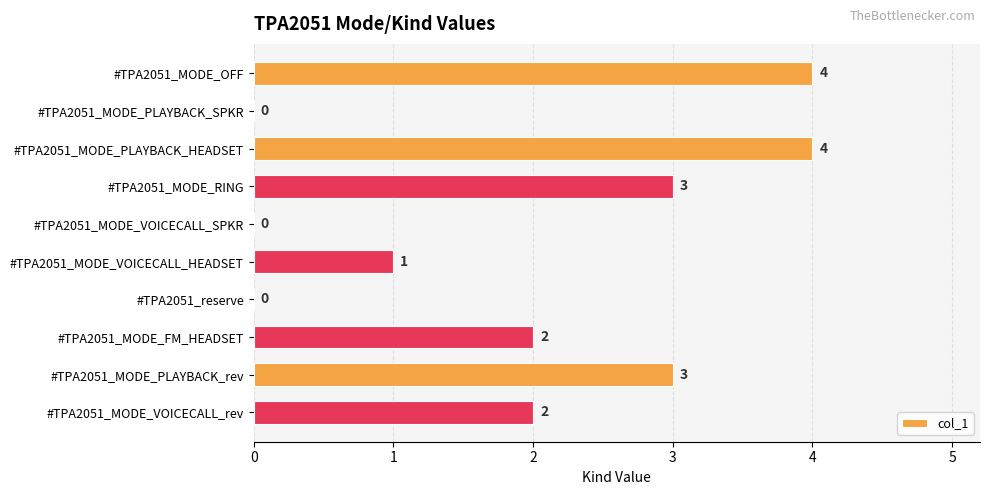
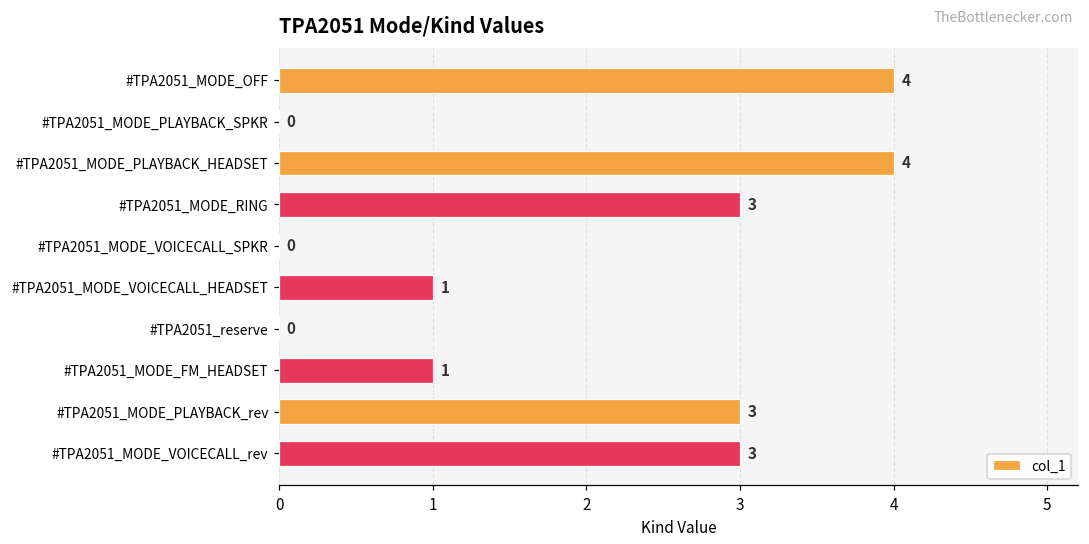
  {
    "#TPA2051_MODE_OFF": 4,
    "#TPA2051_MODE_PLAYBACK_SPKR": 0,
    "#TPA2051_MODE_PLAYBACK_HEADSET": 4,
    "#TPA2051_MODE_RING": 3,
    "#TPA2051_MODE_VOICECALL_SPKR": 0,
    "#TPA2051_MODE_VOICECALL_HEADSET": 1,
    "#TPA2051_reserve": 0,
-   "#TPA2051_MODE_FM_HEADSET": 2,
+   "#TPA2051_MODE_FM_HEADSET": 1,
    "#TPA2051_MODE_PLAYBACK_rev": 3,
-   "#TPA2051_MODE_VOICECALL_rev": 2
+   "#TPA2051_MODE_VOICECALL_rev": 3
  }
